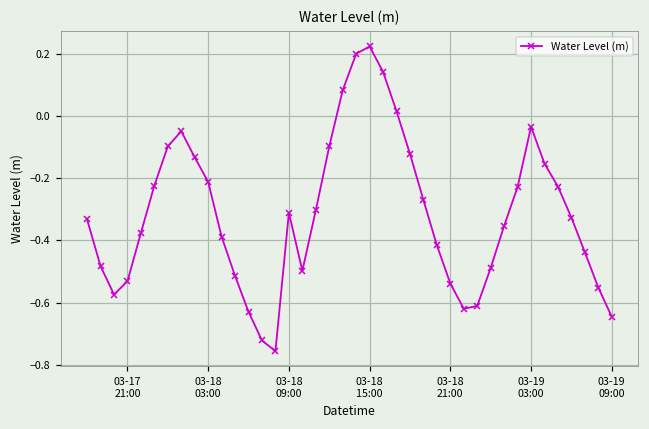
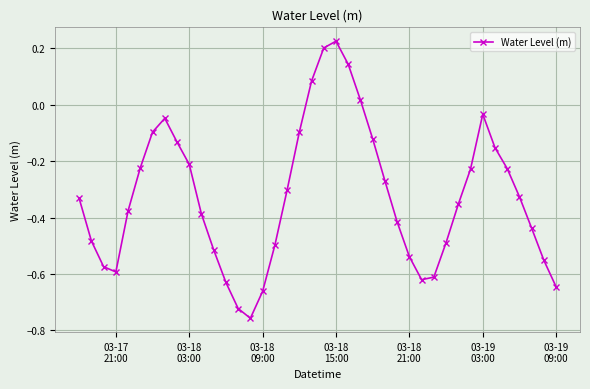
  {
-   "03-17 21:00": -0.53,
+   "03-17 21:00": -0.59,
    "03-18 03:00": -0.21,
-   "03-18 09:00": -0.31,
+   "03-18 09:00": -0.66,
    "03-18 15:00": 0.23,
    "03-18 21:00": -0.54,
    "03-19 03:00": -0.03,
    "03-19 09:00": -0.65
  }
